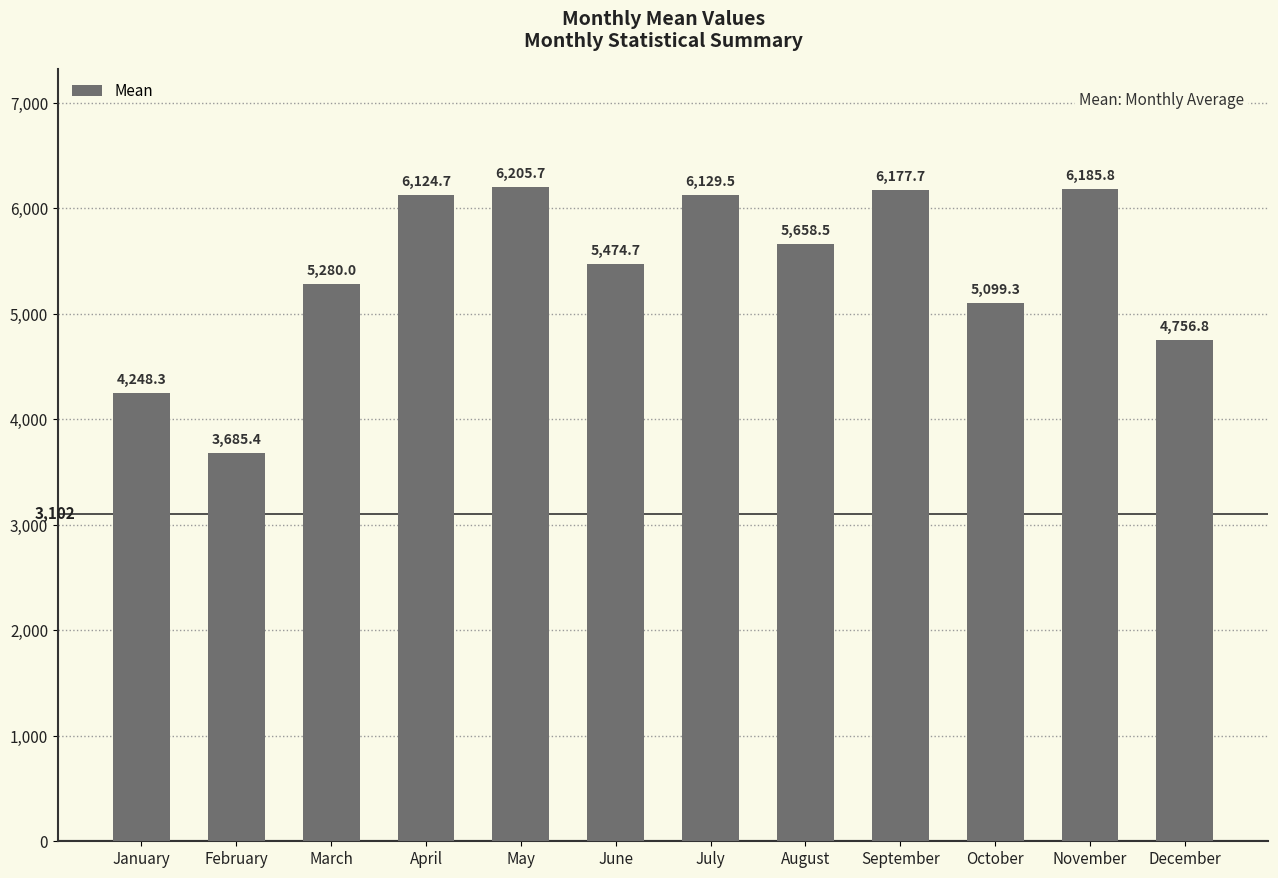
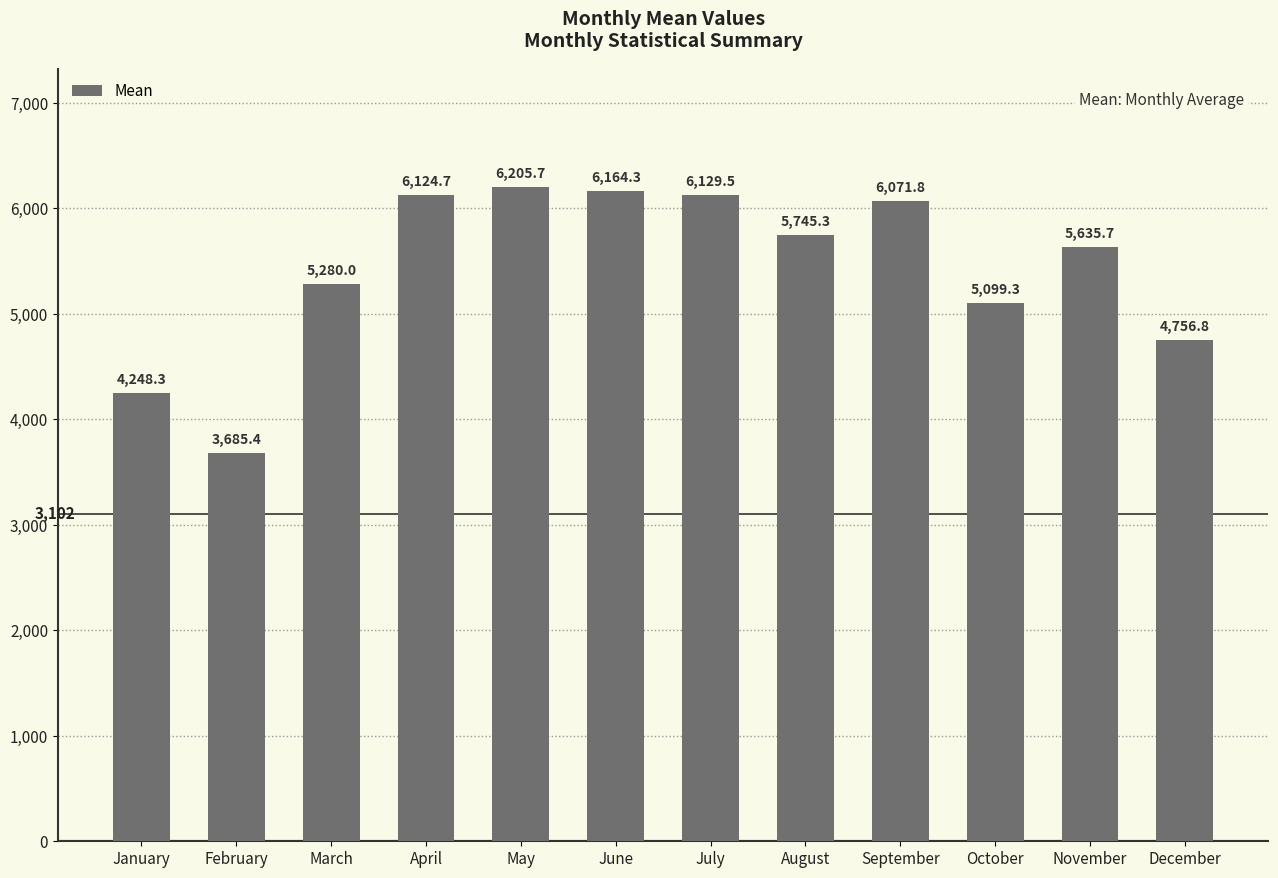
  {
    "January": "4,248.3",
    "February": "3,685.4",
    "March": "5,280.0",
    "April": "6,124.7",
    "May": "6,205.7",
-   "June": "5,474.7",
+   "June": "6,164.3",
    "July": "6,129.5",
-   "August": "5,658.5",
-   "September": "6,177.7",
+   "August": "5,745.3",
+   "September": "6,071.8",
    "October": "5,099.3",
-   "November": "6,185.8",
+   "November": "5,635.7",
    "December": "4,756.8"
  }
